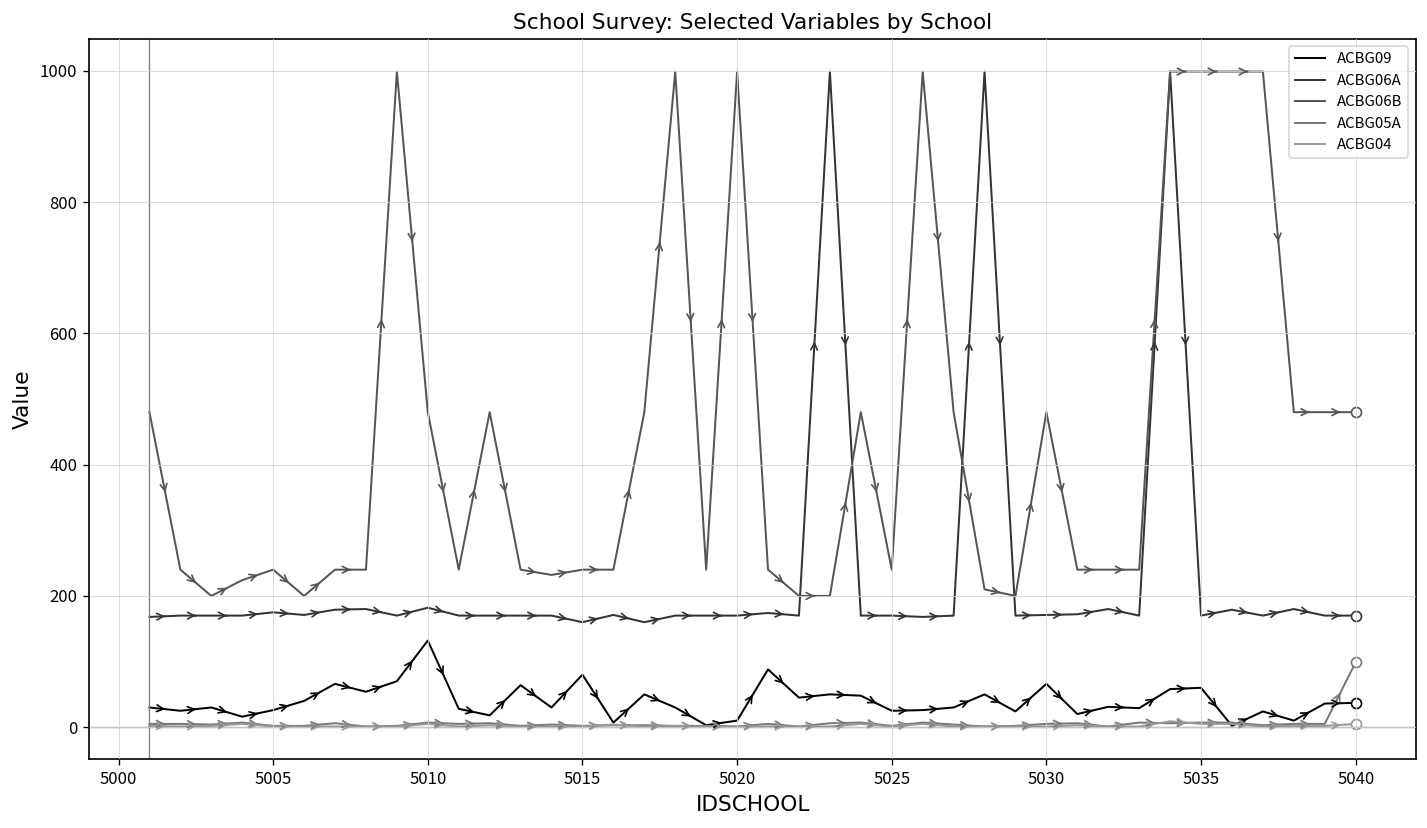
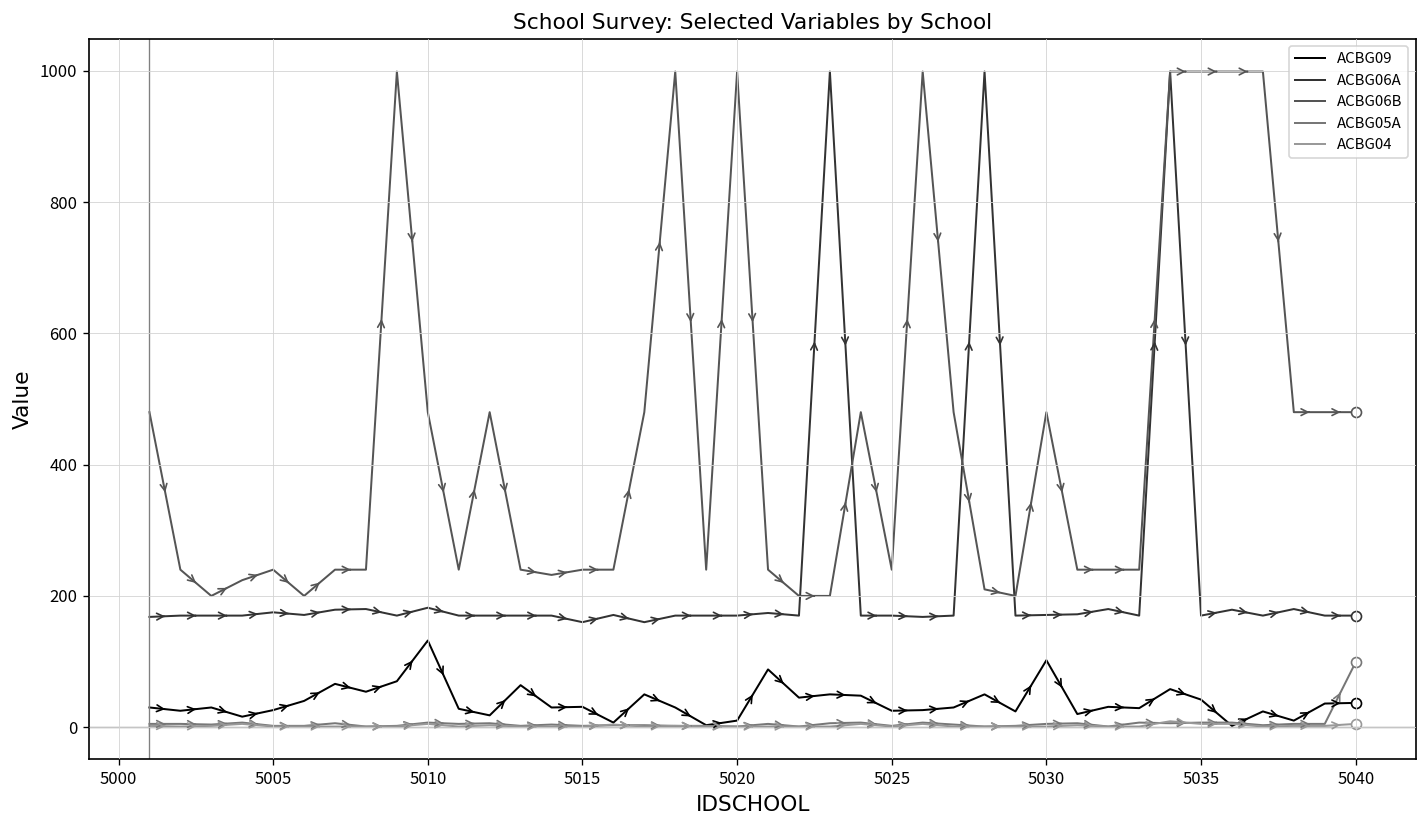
  {
    "ACBG09": {
      "5005": 30,
      "5010": 130,
-     "5015": 80,
+     "5015": 30,
      "5020": 10,
      "5025": 30,
-     "5030": 70,
-     "5035": 60
+     "5030": 100,
+     "5035": 40
    }
  }
